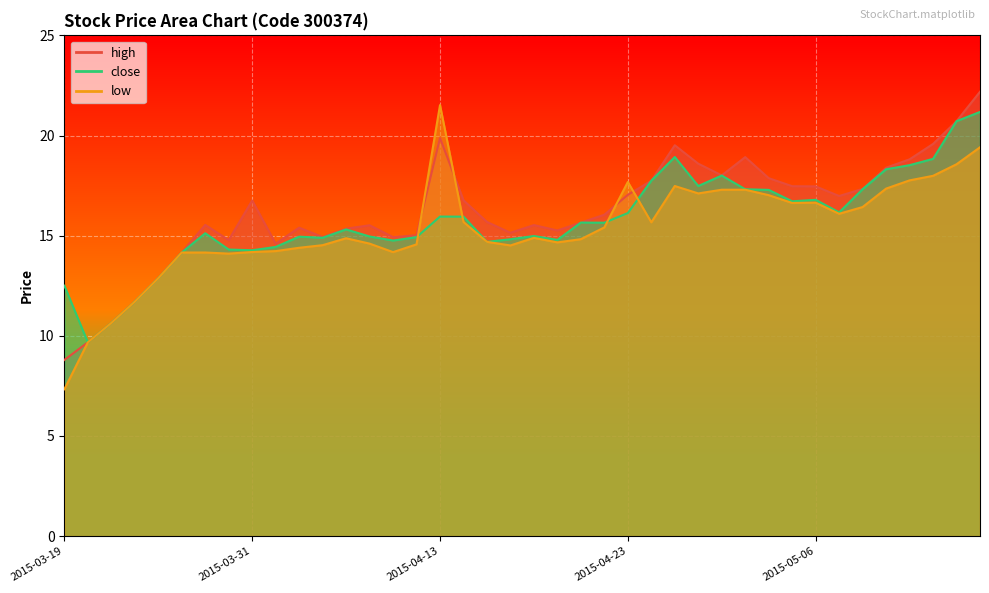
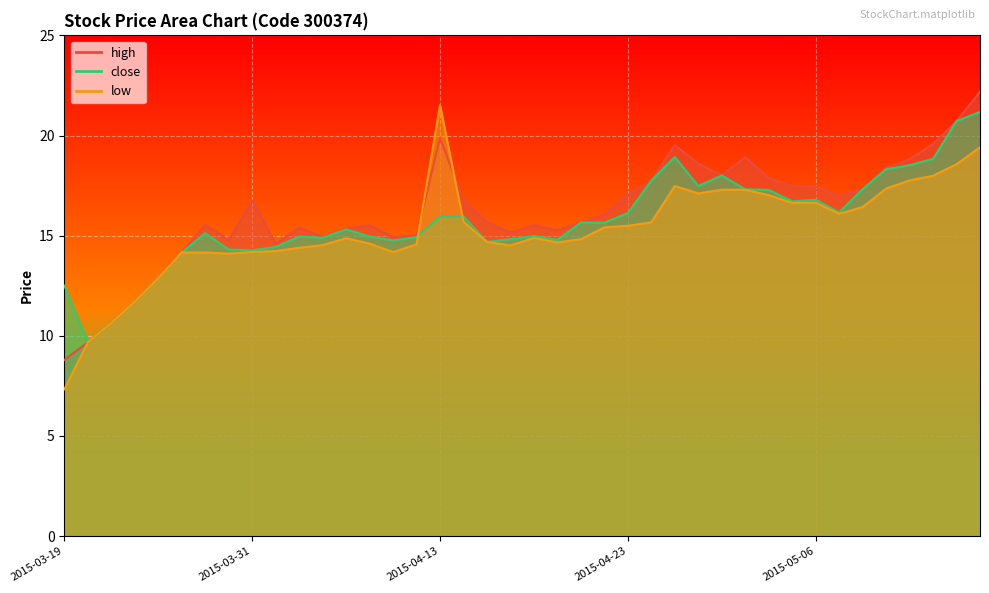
  {
    "high": {
      "2015-03-19": 8.8,
      "2015-03-31": 16.8,
      "2015-04-13": 19.9,
      "2015-04-23": 17.0,
      "2015-05-06": 17.5
    },
    "close": {
      "2015-03-19": 12.5,
      "2015-04-13": 16.0,
      "2015-04-23": 16.1,
      "2015-05-06": 16.8
    },
    "low": {
      "2015-03-19": 7.3,
      "2015-04-13": 21.5,
-     "2015-04-23": 17.7,
+     "2015-04-23": 15.5,
      "2015-05-06": 16.6
    }
  }
